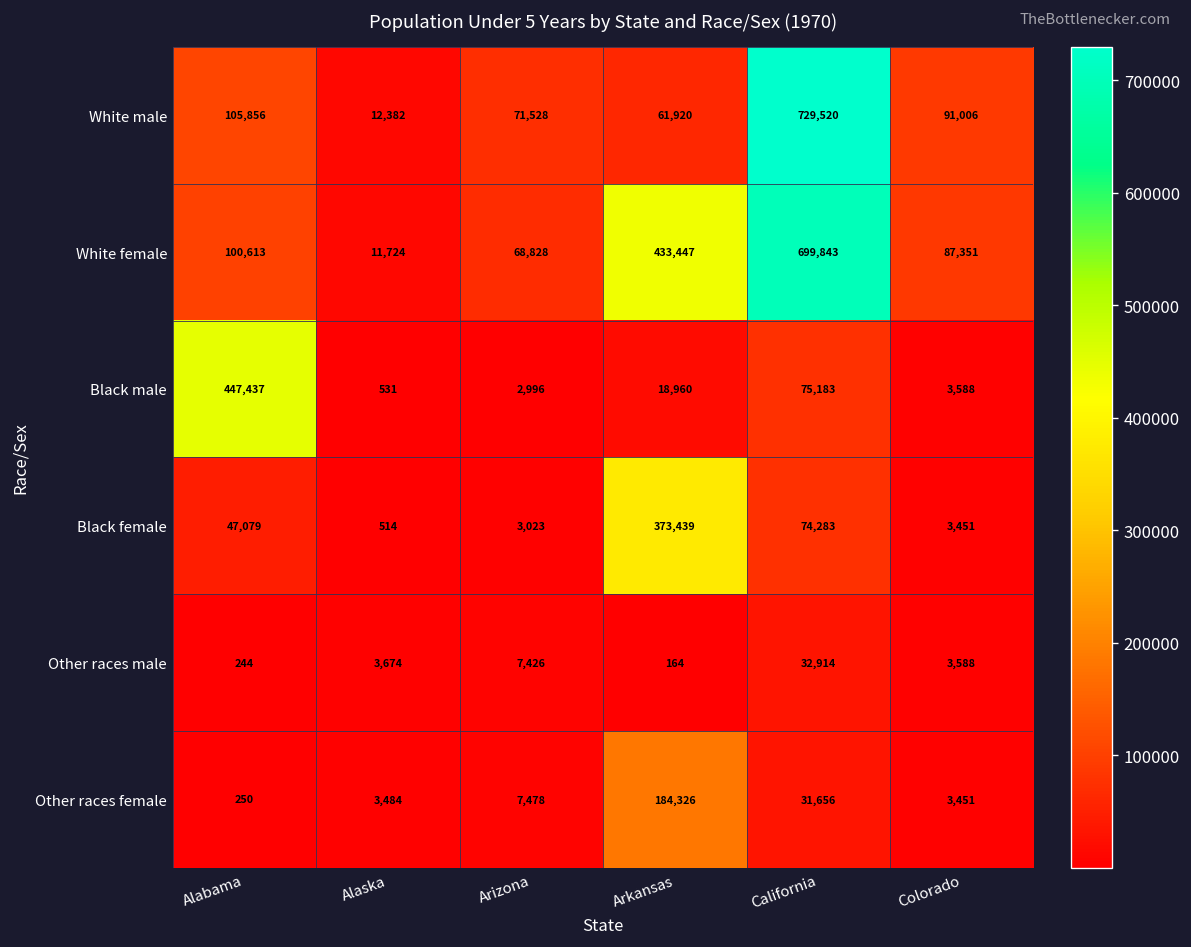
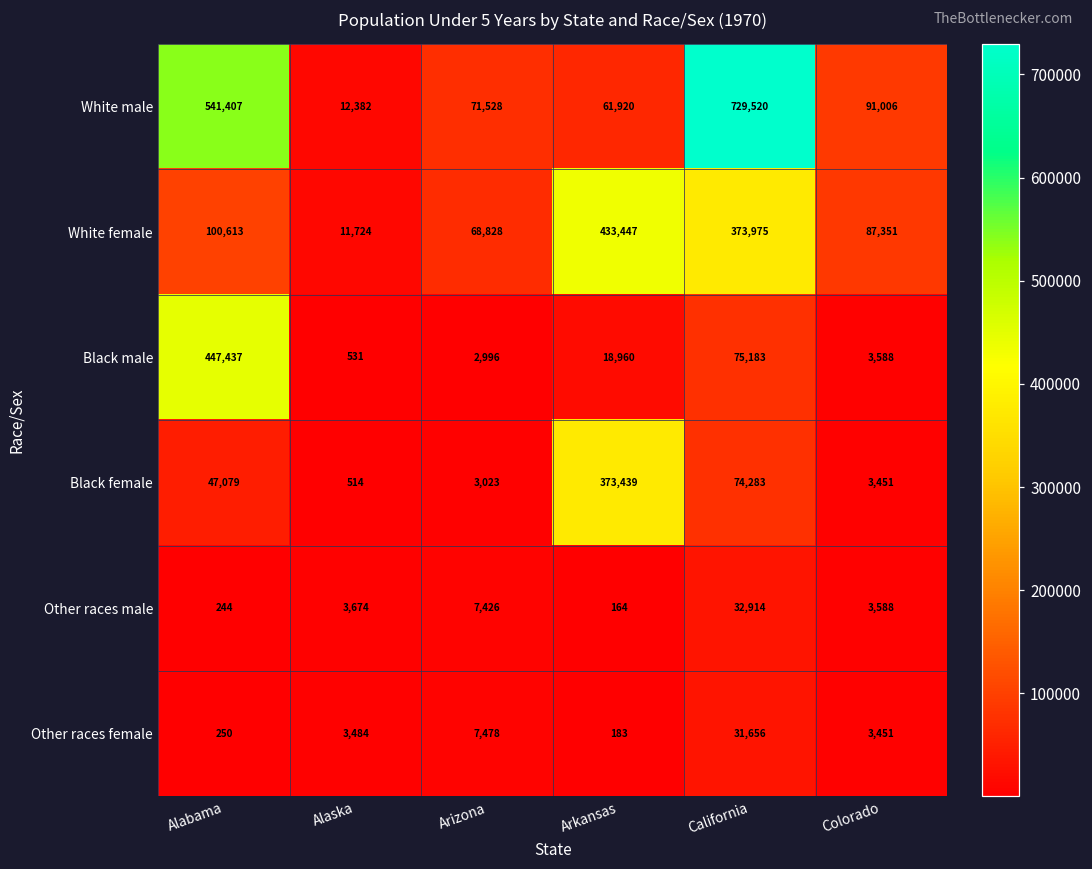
  {
    "White male": {
-     "Alabama": "105,856",
+     "Alabama": "541,407",
      "Alaska": "12,382",
      "Arizona": "71,528",
      "Arkansas": "61,920",
      "California": "729,520",
      "Colorado": "91,006"
    },
    "White female": {
      "Alabama": "100,613",
      "Alaska": "11,724",
      "Arizona": "68,828",
      "Arkansas": "433,447",
-     "California": "699,843",
+     "California": "373,975",
      "Colorado": "87,351"
    },
    "Black male": {
      "Alabama": "447,437",
      "Alaska": "531",
      "Arizona": "2,996",
      "Arkansas": "18,960",
      "California": "75,183",
      "Colorado": "3,588"
    },
    "Black female": {
      "Alabama": "47,079",
      "Alaska": "514",
      "Arizona": "3,023",
      "Arkansas": "373,439",
      "California": "74,283",
      "Colorado": "3,451"
    },
    "Other races male": {
      "Alabama": "244",
      "Alaska": "3,674",
      "Arizona": "7,426",
      "Arkansas": "164",
      "California": "32,914",
      "Colorado": "3,588"
    },
    "Other races female": {
      "Alabama": "250",
      "Alaska": "3,484",
      "Arizona": "7,478",
-     "Arkansas": "184,326",
+     "Arkansas": "183",
      "California": "31,656",
      "Colorado": "3,451"
    }
  }
